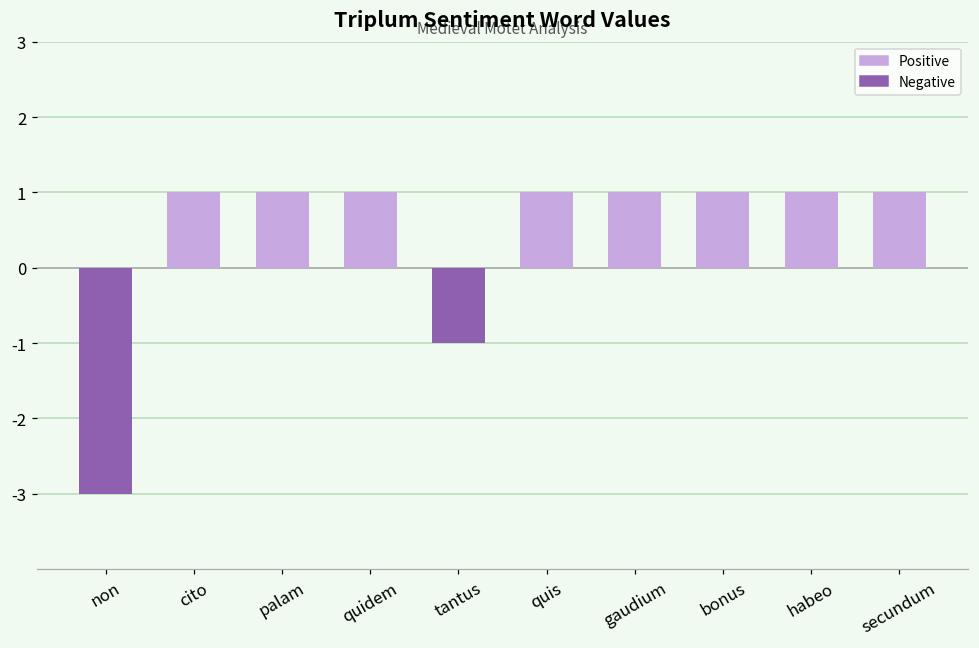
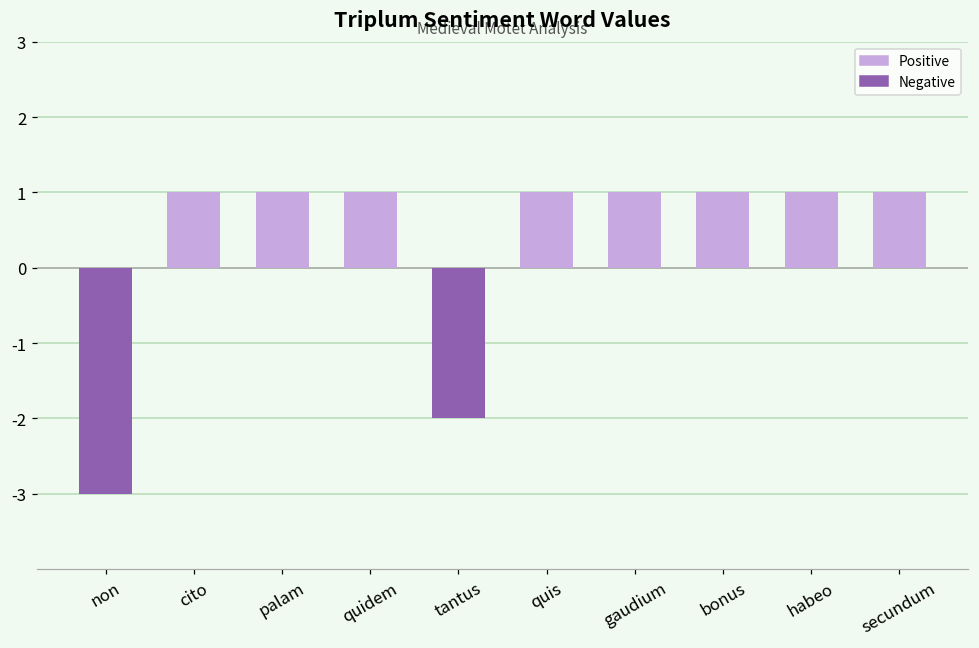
  {
    "non": -3,
    "cito": 1,
    "palam": 1,
    "quidem": 1,
-   "tantus": -1,
+   "tantus": -2,
    "quis": 1,
    "gaudium": 1,
    "bonus": 1,
    "habeo": 1,
    "secundum": 1
  }
